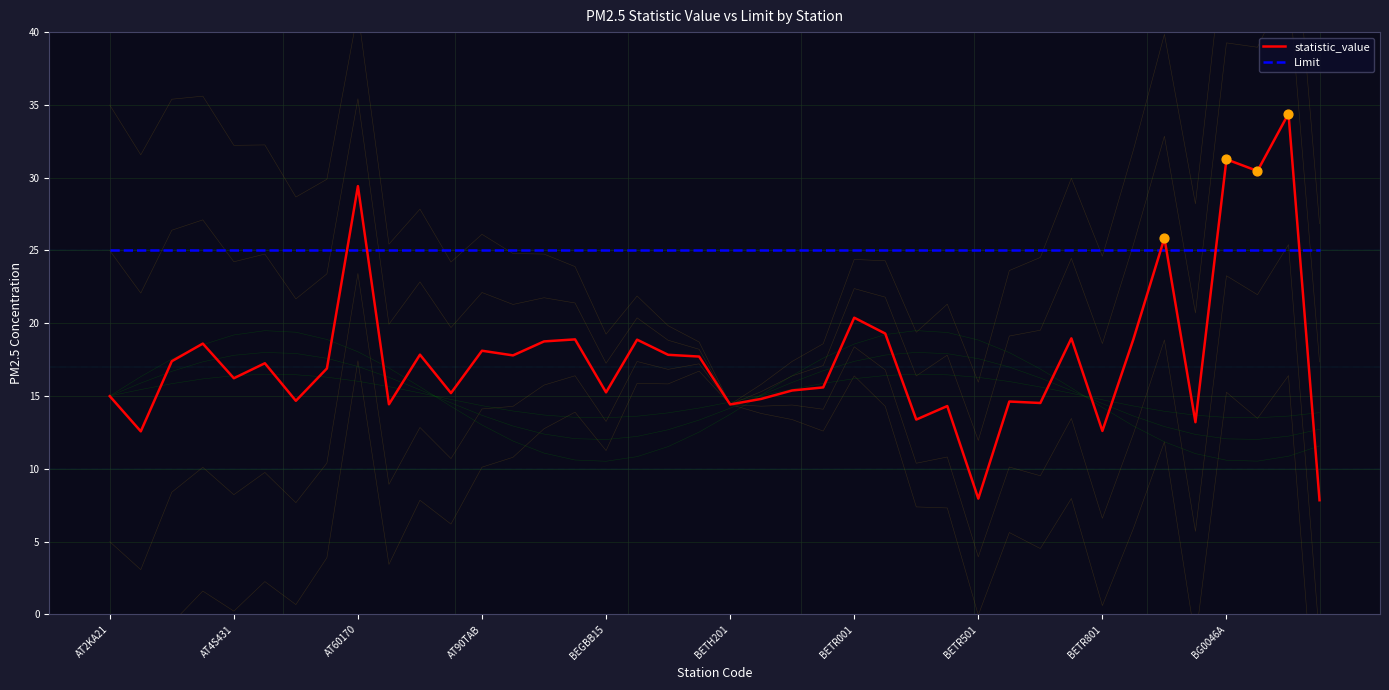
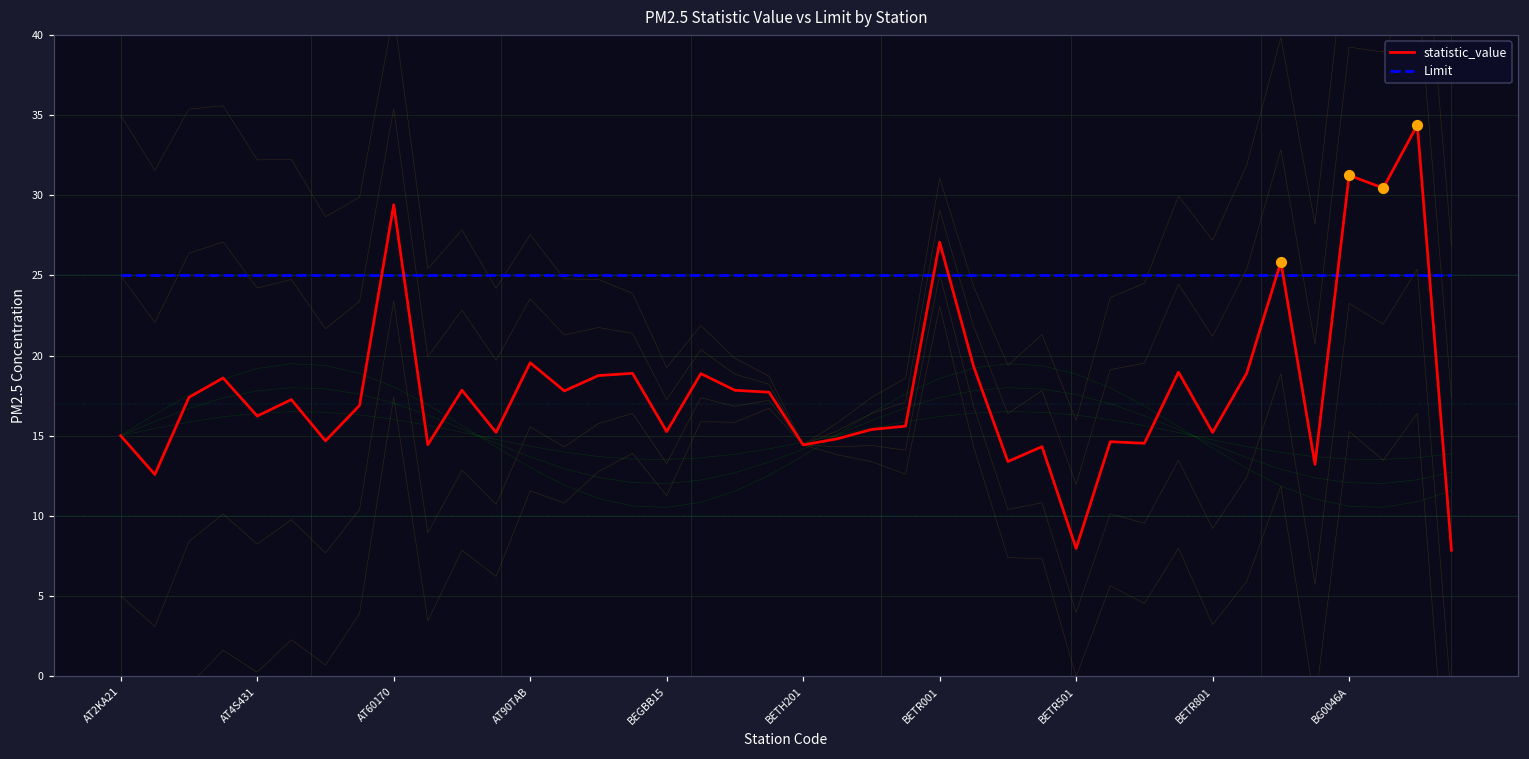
  {
    "statistic_value": {
      "AT60170": 29.4,
-     "AT90TAB": 18.1,
+     "AT90TAB": 19.6,
      "BEGBB15": 15.3,
-     "BETR001": 20.4,
+     "BETR001": 27.1,
      "BETR501": 8.0,
-     "BETR801": 12.6
+     "BETR801": 15.2
    },
    "Limit": {
      "AT4S431": 25.0,
      "AT60170": 25.0,
      "AT90TAB": 25.0,
      "BEGBB15": 25.0,
      "BETH201": 25.0,
      "BETR501": 25.0,
      "BETR801": 25.0,
      "BG0046A": 25.0
    }
  }
